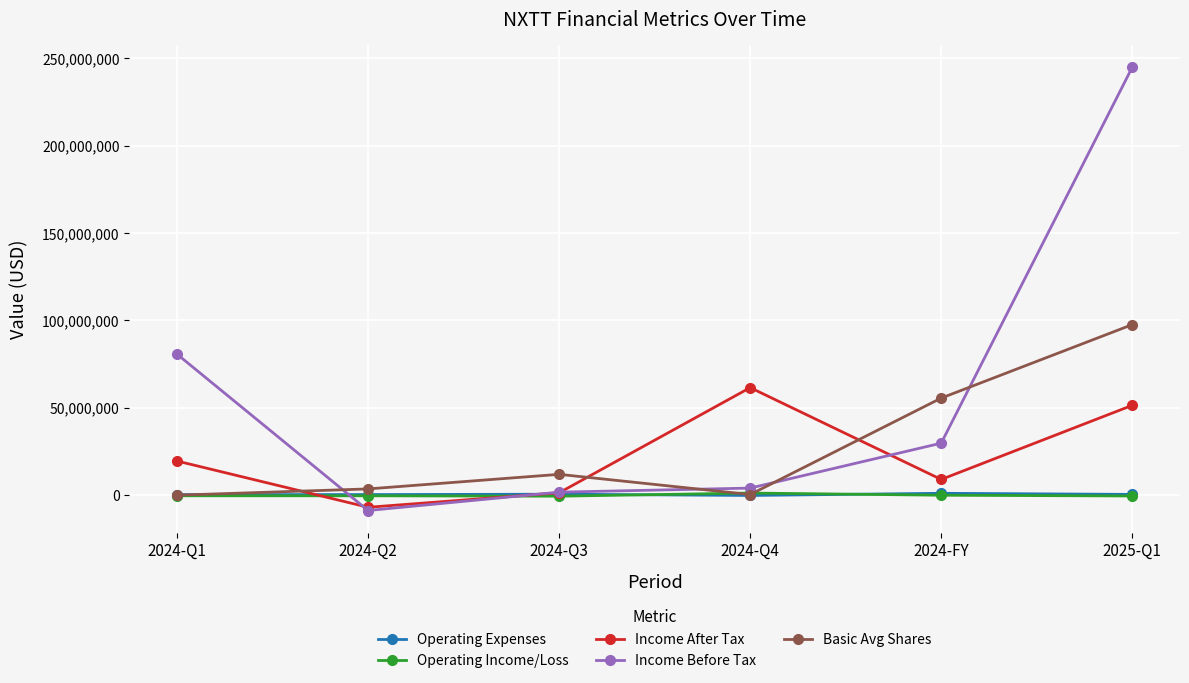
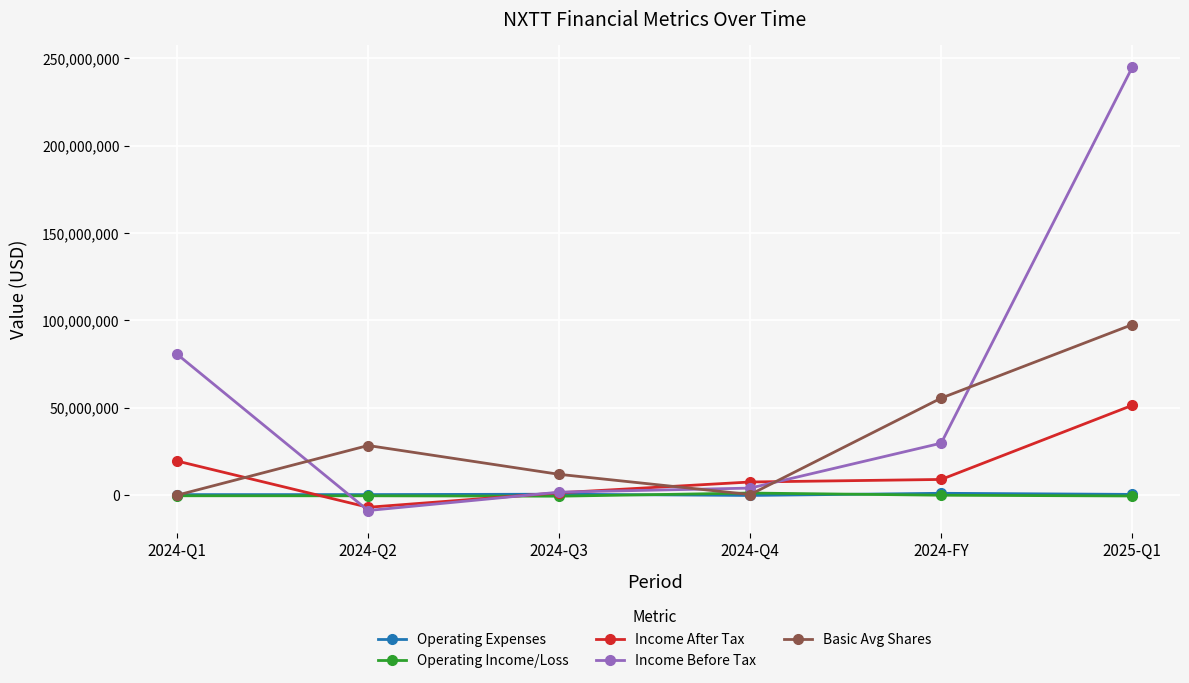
  {
    "Income After Tax": {
      "2024-Q1": "20,000,000",
      "2024-Q2": "-7,000,000",
-     "2024-Q4": "62,000,000",
+     "2024-Q4": "8,000,000",
      "2024-FY": "9,000,000",
      "2025-Q1": "51,000,000"
    },
    "Income Before Tax": {
      "2024-Q1": "81,000,000",
      "2024-Q2": "-9,000,000",
      "2024-Q4": "4,000,000",
      "2024-FY": "30,000,000",
      "2025-Q1": "245,000,000"
    },
    "Basic Avg Shares": {
-     "2024-Q2": "4,000,000",
+     "2024-Q2": "28,000,000",
      "2024-Q3": "12,000,000",
      "2024-FY": "56,000,000",
      "2025-Q1": "98,000,000"
    }
  }
